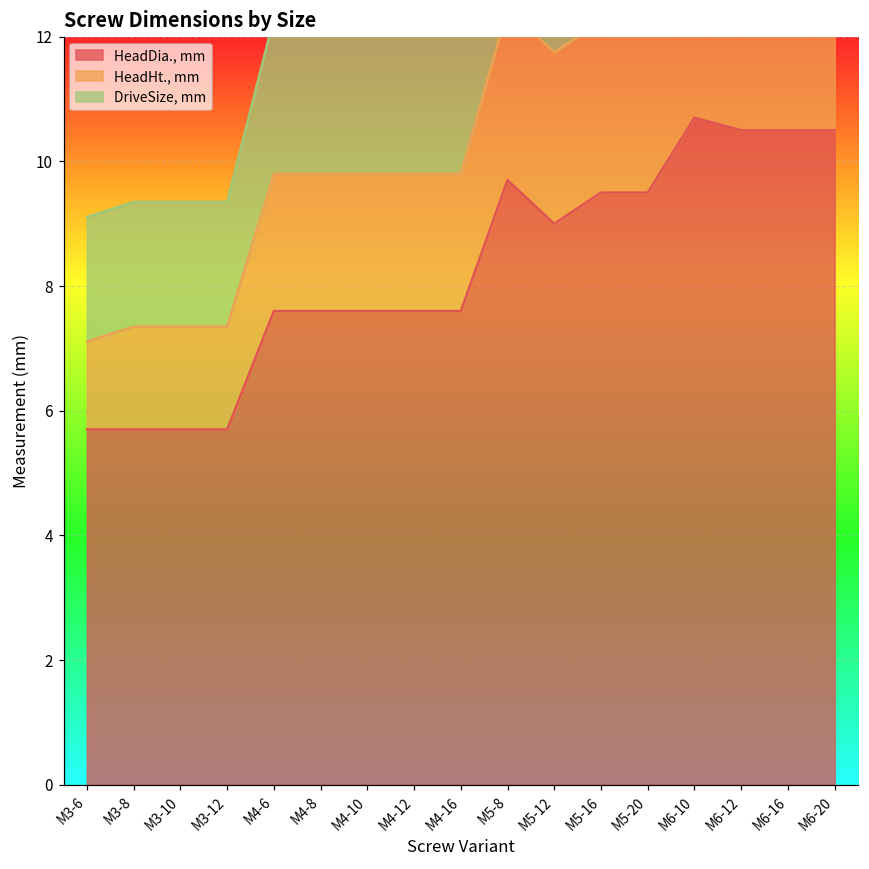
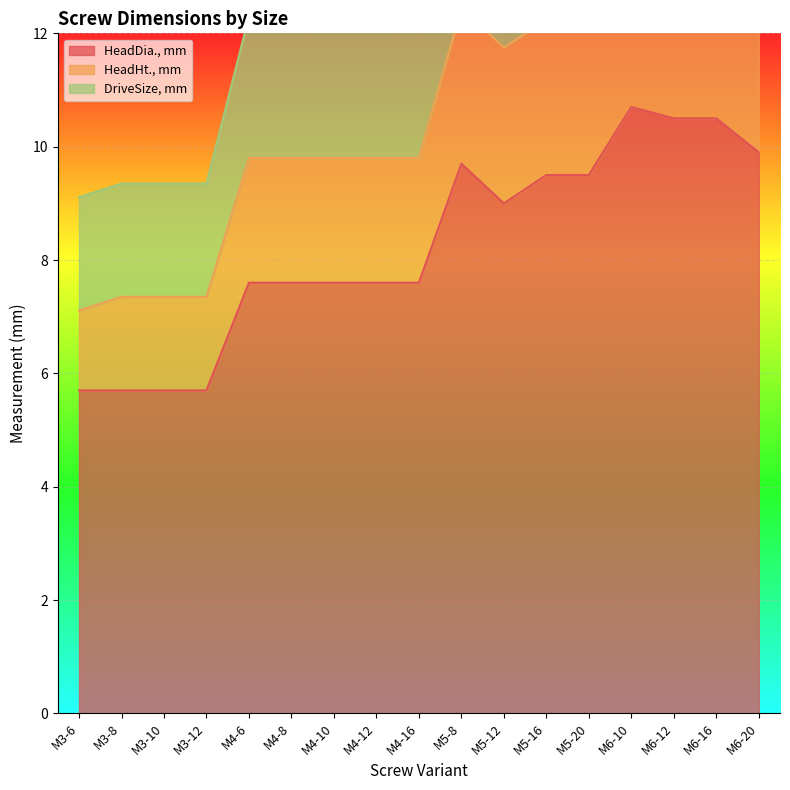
  {
    "HeadDia., mm": {
      "M3-6": 5.7,
      "M3-8": 5.7,
      "M3-10": 5.7,
      "M3-12": 5.7,
      "M4-6": 7.6,
      "M4-8": 7.6,
      "M4-10": 7.6,
      "M4-12": 7.6,
      "M4-16": 7.6,
      "M5-8": 9.7,
      "M5-12": 9.0,
      "M5-16": 9.5,
      "M5-20": 9.5,
      "M6-10": 10.7,
      "M6-12": 10.5,
      "M6-16": 10.5,
-     "M6-20": 10.5
+     "M6-20": 9.9
    },
    "HeadHt., mm": {
      "M3-6": 1.4,
      "M3-8": 1.6,
      "M3-10": 1.6,
      "M3-12": 1.6,
      "M4-6": 2.2,
      "M4-8": 2.2,
      "M4-10": 2.2,
      "M4-12": 2.2,
      "M4-16": 2.2,
      "M5-12": 2.8
    },
    "DriveSize, mm": {
      "M3-6": 2.0,
      "M3-8": 2.0,
      "M3-10": 2.0,
      "M3-12": 2.0
    }
  }
